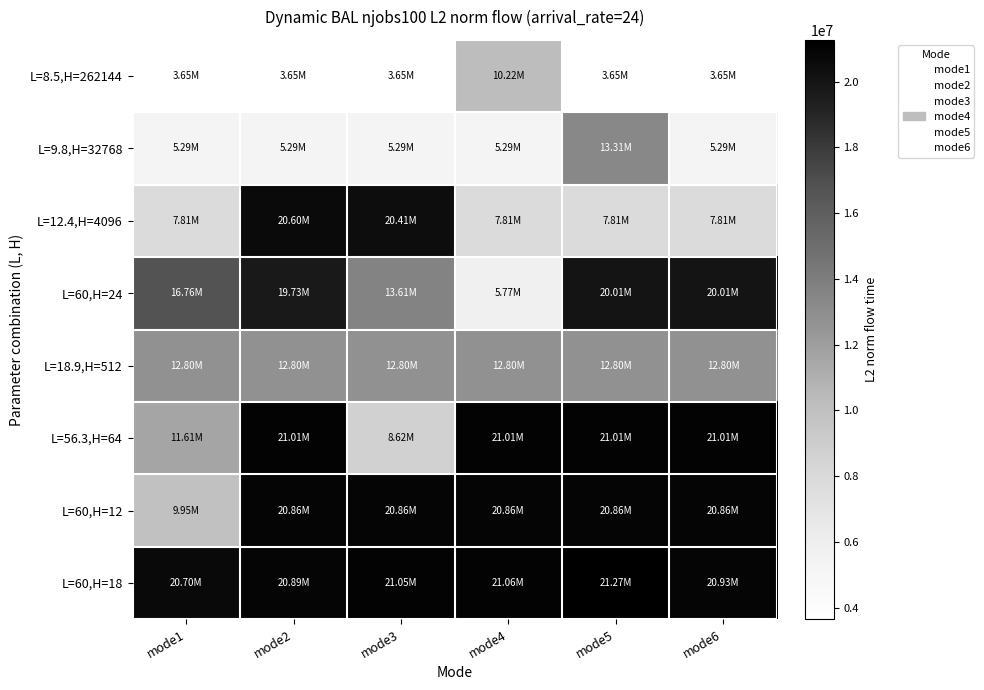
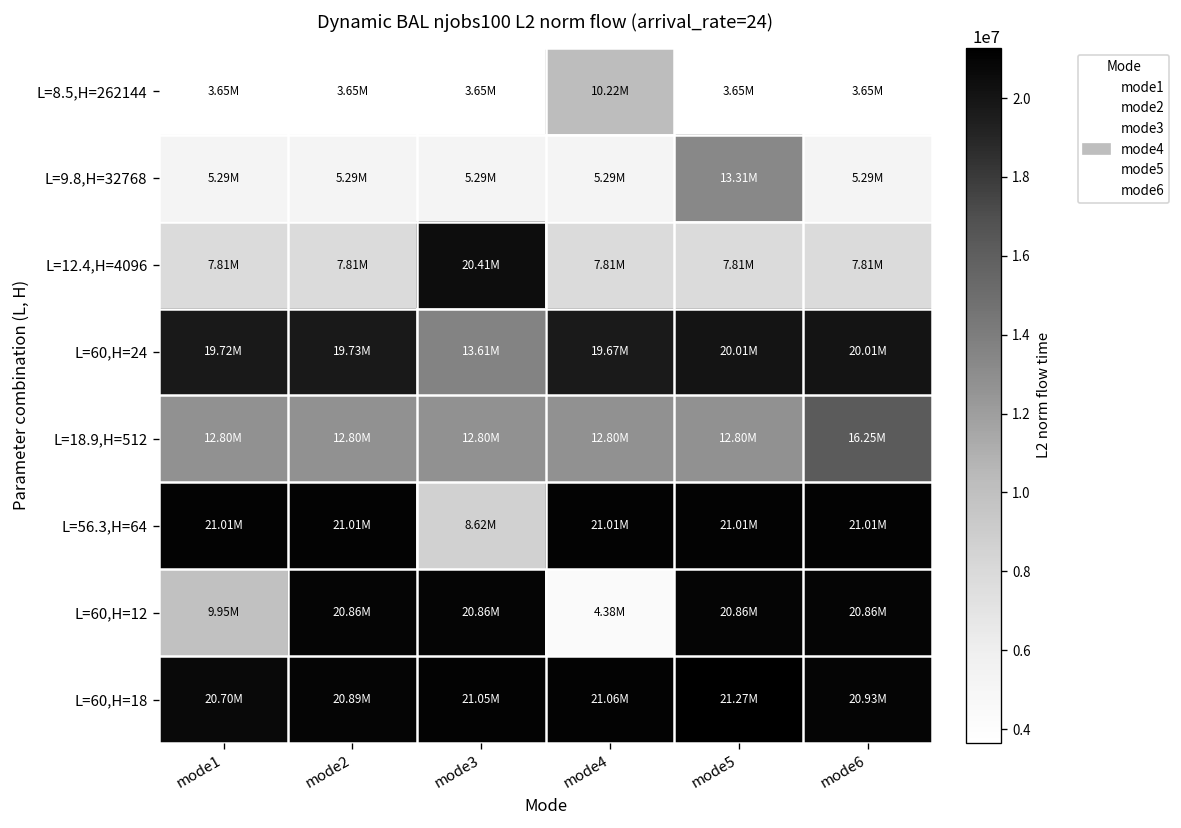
  {
    "L=8.5,H=262144": {
      "mode1": "3.65M",
      "mode2": "3.65M",
      "mode3": "3.65M",
      "mode4": "10.22M",
      "mode5": "3.65M",
      "mode6": "3.65M"
    },
    "L=9.8,H=32768": {
      "mode1": "5.29M",
      "mode2": "5.29M",
      "mode3": "5.29M",
      "mode4": "5.29M",
      "mode5": "13.31M",
      "mode6": "5.29M"
    },
    "L=12.4,H=4096": {
      "mode1": "7.81M",
-     "mode2": "20.60M",
+     "mode2": "7.81M",
      "mode3": "20.41M",
      "mode4": "7.81M",
      "mode5": "7.81M",
      "mode6": "7.81M"
    },
    "L=60,H=24": {
-     "mode1": "16.76M",
+     "mode1": "19.72M",
      "mode2": "19.73M",
      "mode3": "13.61M",
-     "mode4": "5.77M",
+     "mode4": "19.67M",
      "mode5": "20.01M",
      "mode6": "20.01M"
    },
    "L=18.9,H=512": {
      "mode1": "12.80M",
      "mode2": "12.80M",
      "mode3": "12.80M",
      "mode4": "12.80M",
      "mode5": "12.80M",
-     "mode6": "12.80M"
+     "mode6": "16.25M"
    },
    "L=56.3,H=64": {
-     "mode1": "11.61M",
+     "mode1": "21.01M",
      "mode2": "21.01M",
      "mode3": "8.62M",
      "mode4": "21.01M",
      "mode5": "21.01M",
      "mode6": "21.01M"
    },
    "L=60,H=12": {
      "mode1": "9.95M",
      "mode2": "20.86M",
      "mode3": "20.86M",
-     "mode4": "20.86M",
+     "mode4": "4.38M",
      "mode5": "20.86M",
      "mode6": "20.86M"
    },
    "L=60,H=18": {
      "mode1": "20.70M",
      "mode2": "20.89M",
      "mode3": "21.05M",
      "mode4": "21.06M",
      "mode5": "21.27M",
      "mode6": "20.93M"
    }
  }
